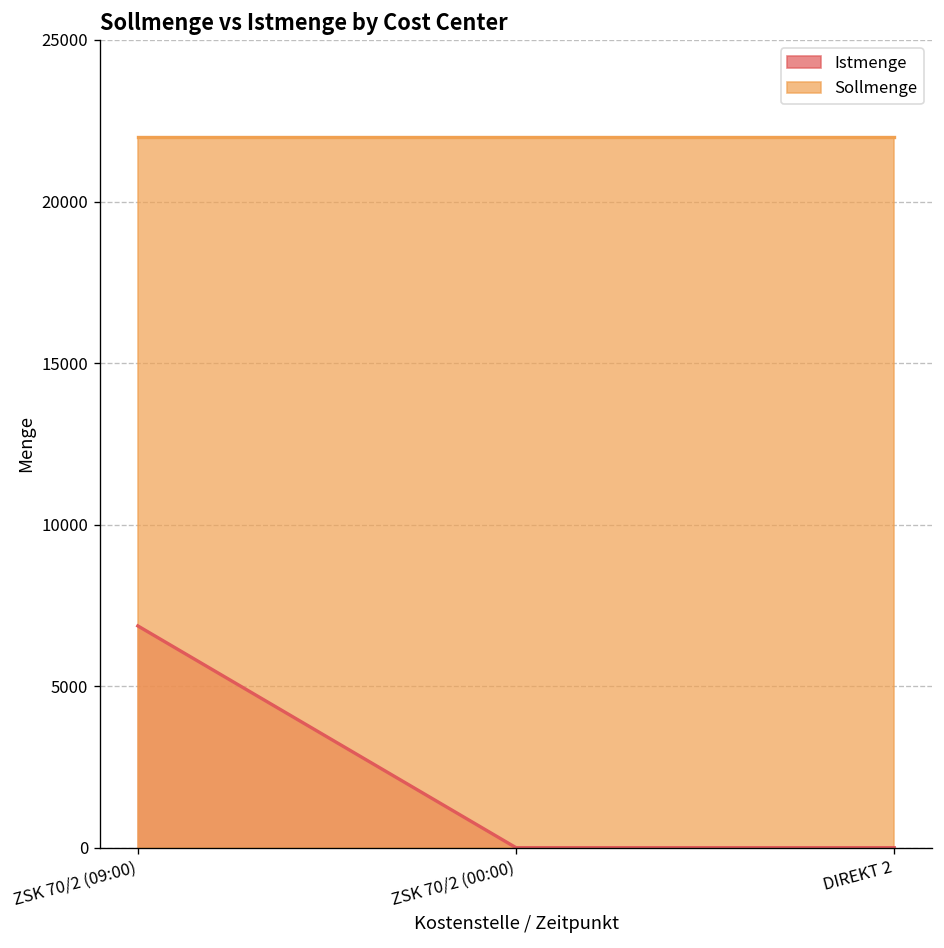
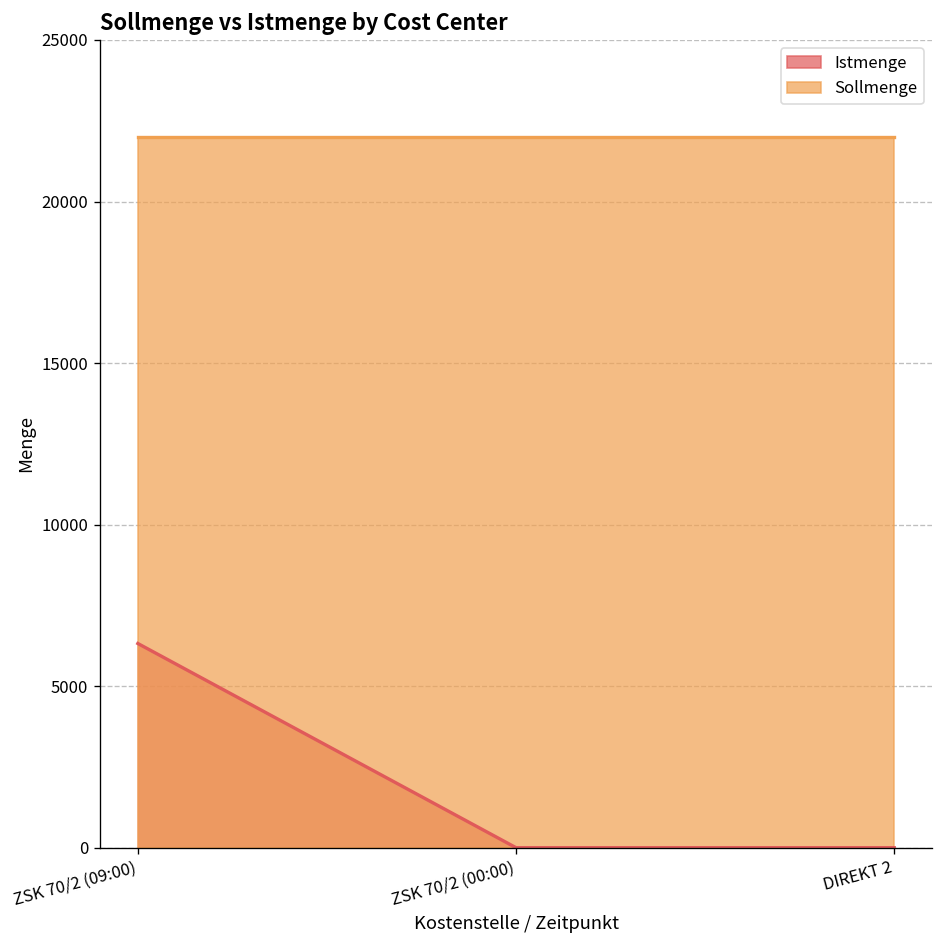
  {
    "Istmenge": {
-     "ZSK 70/2 (09:00)": 6900,
+     "ZSK 70/2 (09:00)": 6300,
      "ZSK 70/2 (00:00)": 0,
      "DIREKT 2": 0
    },
    "Sollmenge": {
      "ZSK 70/2 (09:00)": 22000,
      "ZSK 70/2 (00:00)": 22000,
      "DIREKT 2": 22000
    }
  }
